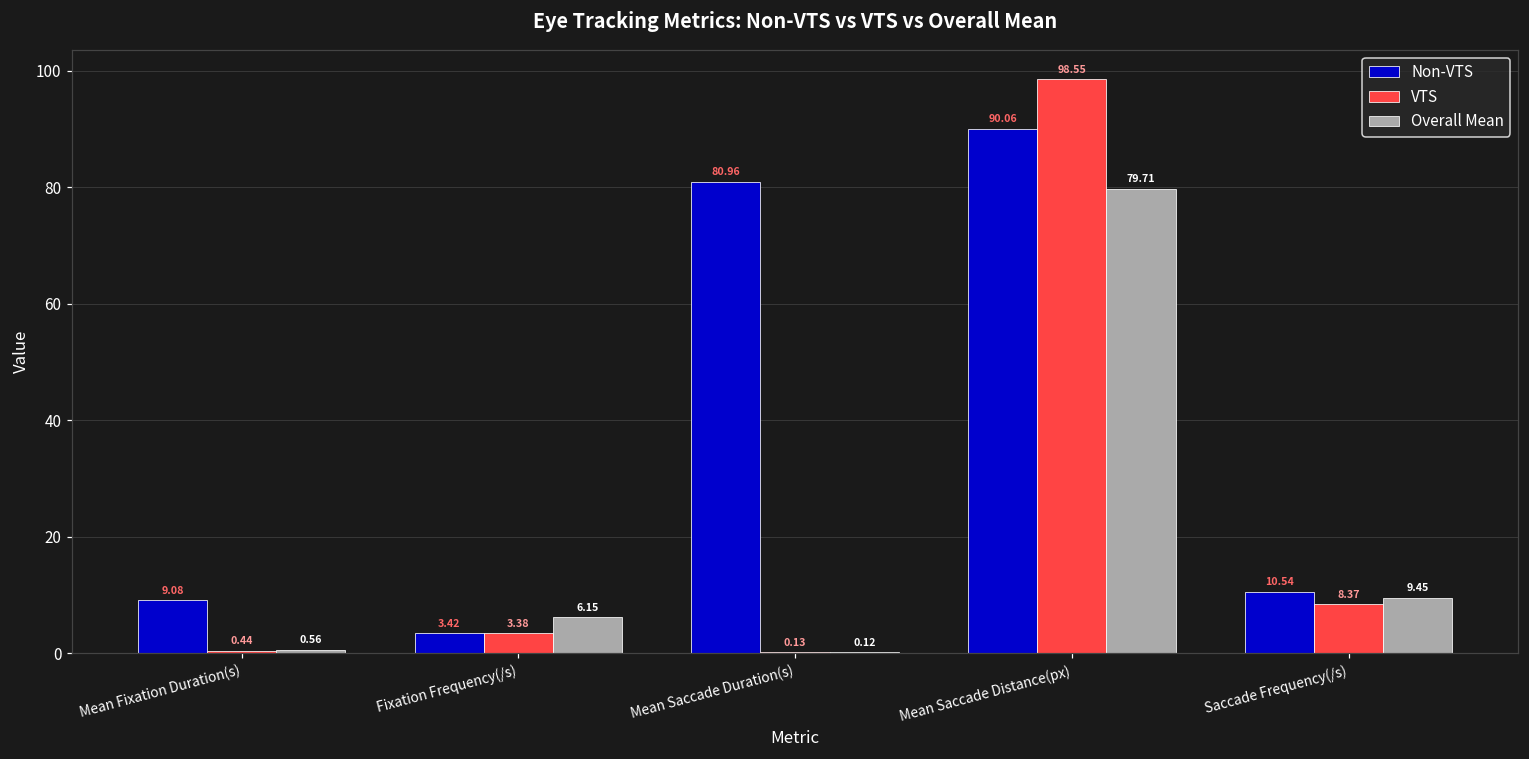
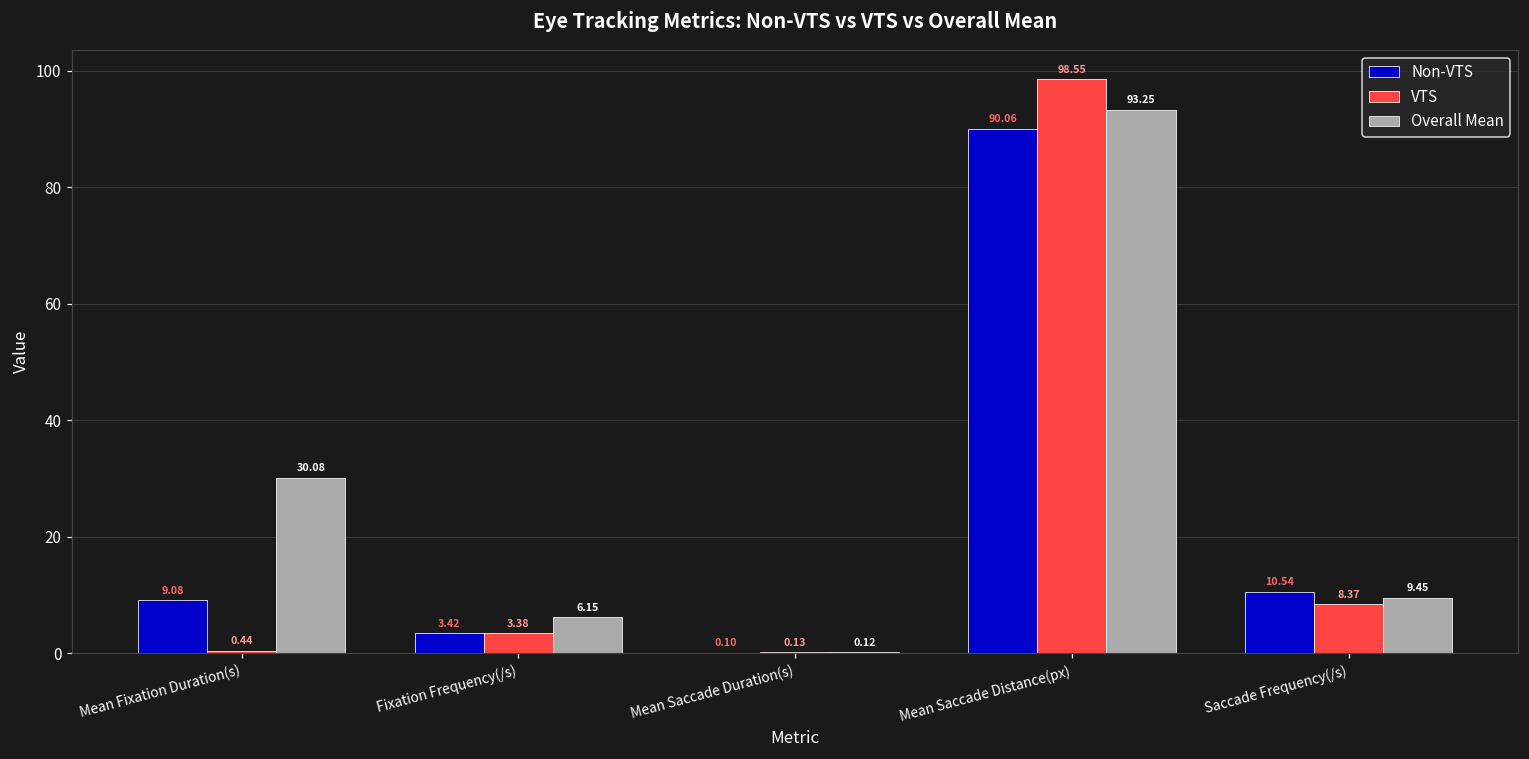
  {
    "Non-VTS": {
      "Mean Fixation Duration(s)": 9.08,
      "Fixation Frequency(/s)": 3.42,
-     "Mean Saccade Duration(s)": 80.96,
+     "Mean Saccade Duration(s)": 0.10,
      "Mean Saccade Distance(px)": 90.06,
      "Saccade Frequency(/s)": 10.54
    },
    "VTS": {
      "Mean Fixation Duration(s)": 0.44,
      "Fixation Frequency(/s)": 3.38,
      "Mean Saccade Duration(s)": 0.13,
      "Mean Saccade Distance(px)": 98.55,
      "Saccade Frequency(/s)": 8.37
    },
    "Overall Mean": {
-     "Mean Fixation Duration(s)": 0.56,
+     "Mean Fixation Duration(s)": 30.08,
      "Fixation Frequency(/s)": 6.15,
      "Mean Saccade Duration(s)": 0.12,
-     "Mean Saccade Distance(px)": 79.71,
+     "Mean Saccade Distance(px)": 93.25,
      "Saccade Frequency(/s)": 9.45
    }
  }
